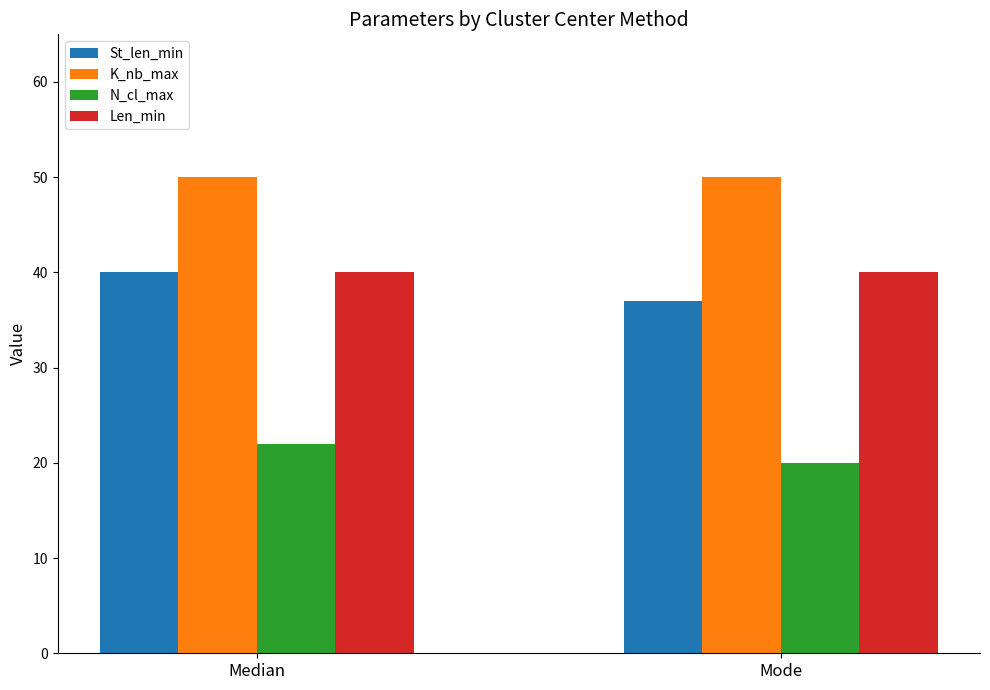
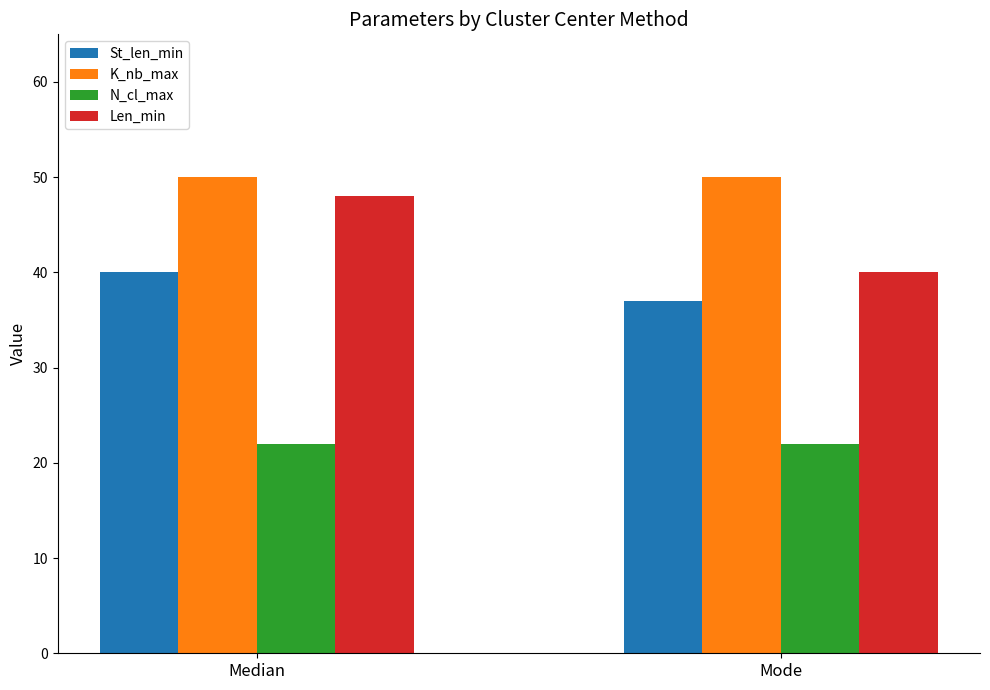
  {
    "St_len_min": {
      "Median": 40,
      "Mode": 37
    },
    "K_nb_max": {
      "Median": 50,
      "Mode": 50
    },
    "N_cl_max": {
      "Median": 22,
-     "Mode": 20
+     "Mode": 22
    },
    "Len_min": {
-     "Median": 40,
+     "Median": 48,
      "Mode": 40
    }
  }
